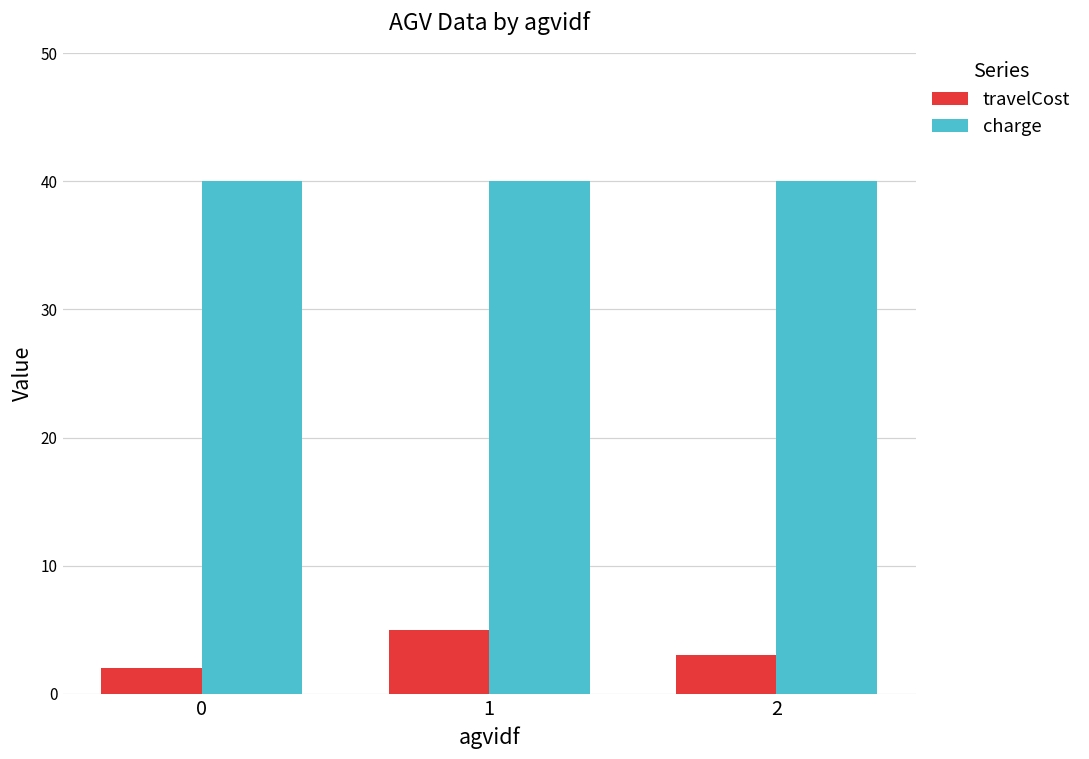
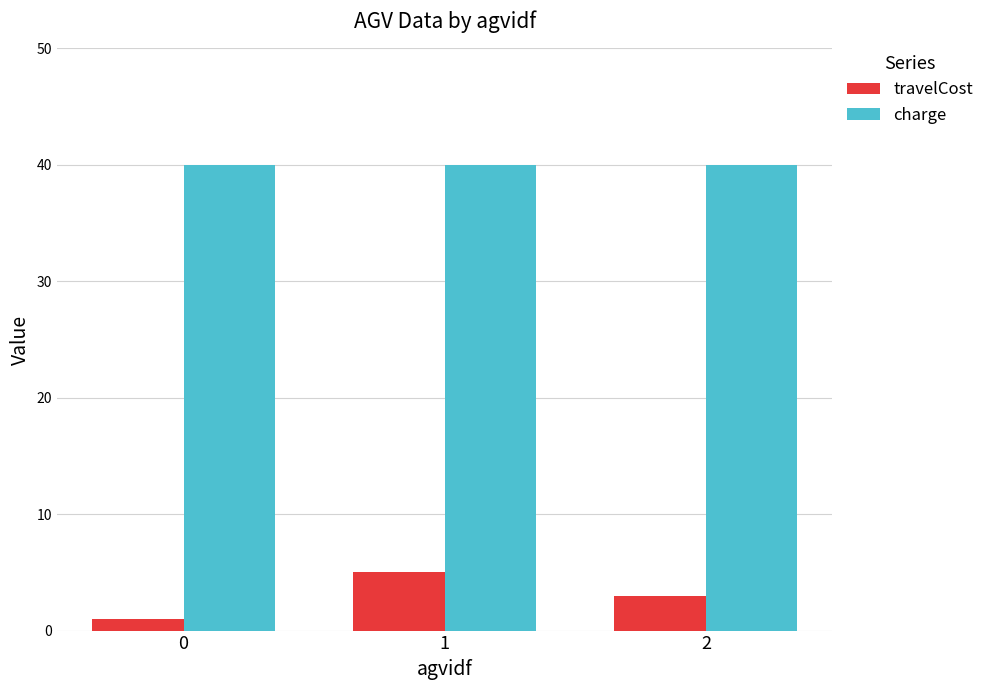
  {
    "travelCost": {
-     "0": 2,
+     "0": 1,
      "1": 5,
      "2": 3
    },
    "charge": {
      "0": 40,
      "1": 40,
      "2": 40
    }
  }
